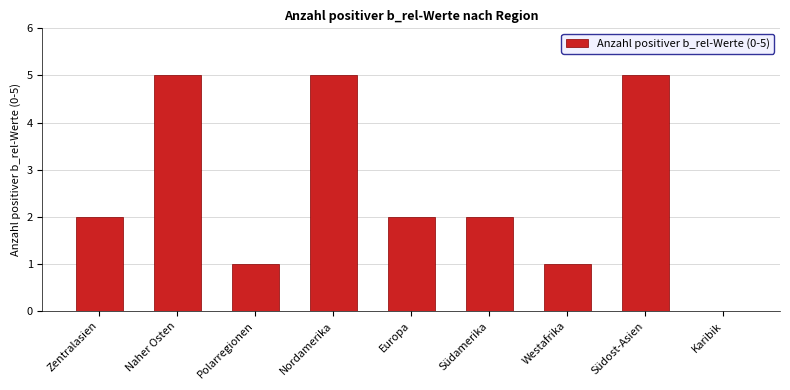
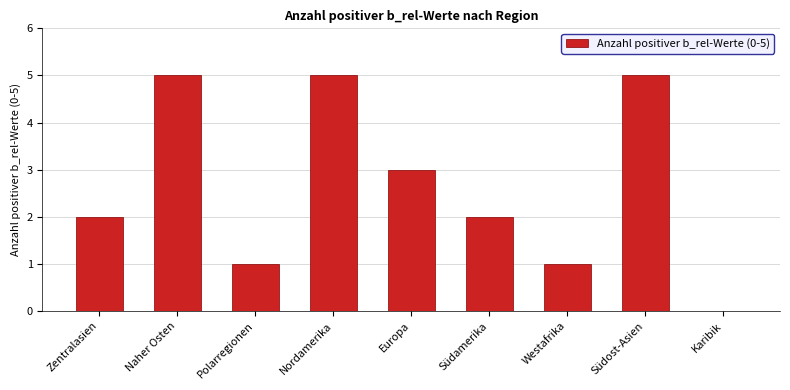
  {
    "Zentralasien": 2,
    "Naher Osten": 5,
    "Polarregionen": 1,
    "Nordamerika": 5,
-   "Europa": 2,
+   "Europa": 3,
    "Südamerika": 2,
    "Westafrika": 1,
    "Südost-Asien": 5,
    "Karibik": 0
  }
